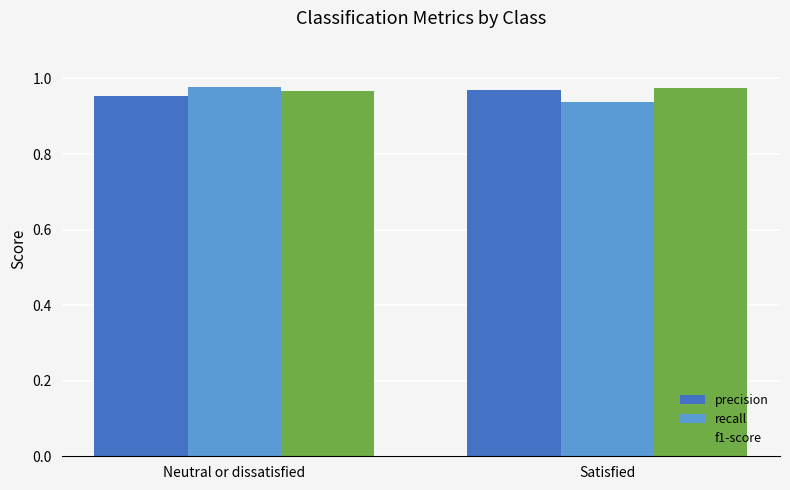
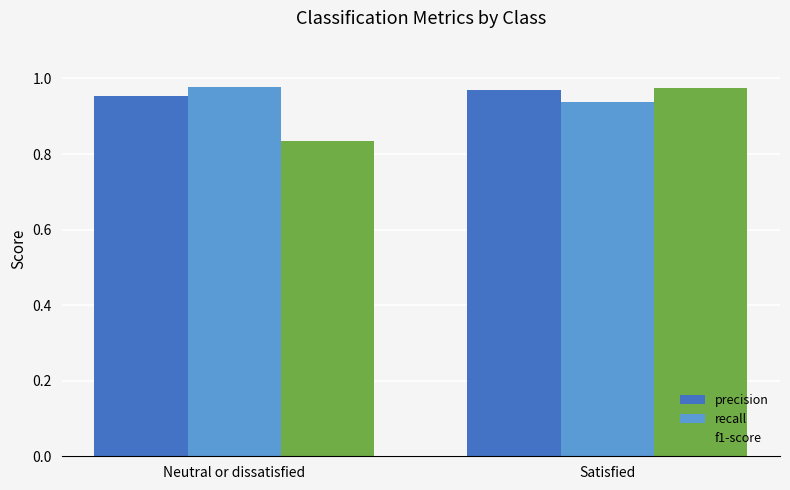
  {
    "f1-score": {
-     "Neutral or dissatisfied": 0.97,
+     "Neutral or dissatisfied": 0.83,
      "Satisfied": 0.97
    }
  }
